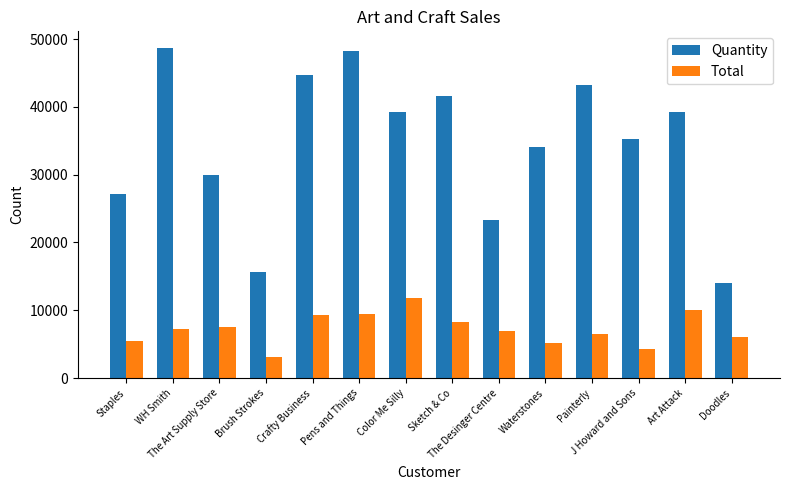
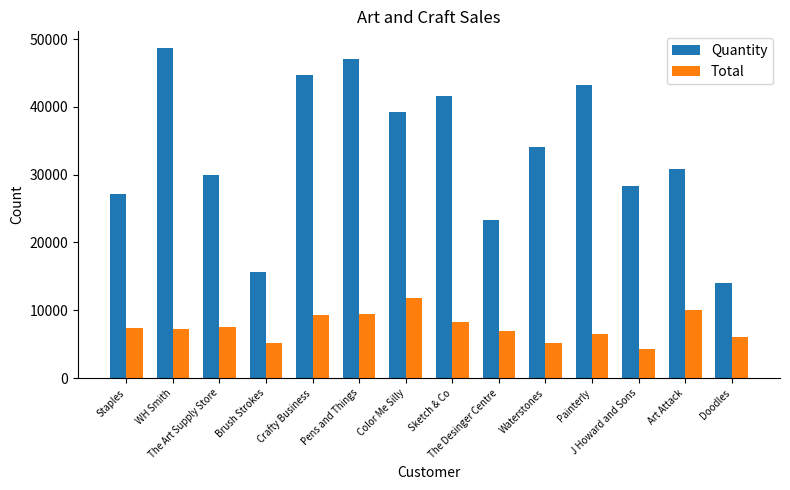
  {
    "Quantity": {
      "Staples": 27000,
      "WH Smith": 49000,
      "The Art Supply Store": 30000,
      "Brush Strokes": 16000,
      "Crafty Business": 45000,
-     "Pens and Things": 48000,
+     "Pens and Things": 47000,
      "Color Me Silly": 39000,
      "Sketch & Co": 42000,
      "The Desinger Centre": 23000,
      "Waterstones": 34000,
      "Painterly": 43000,
-     "J Howard and Sons": 35000,
-     "Art Attack": 39000,
+     "J Howard and Sons": 28000,
+     "Art Attack": 31000,
      "Doodles": 14000
    },
    "Total": {
-     "Staples": 5000,
+     "Staples": 7000,
      "WH Smith": 7000,
      "The Art Supply Store": 7000,
-     "Brush Strokes": 3000,
+     "Brush Strokes": 5000,
      "Crafty Business": 9000,
      "Pens and Things": 9000,
      "Color Me Silly": 12000,
      "Sketch & Co": 8000,
      "The Desinger Centre": 7000,
      "Waterstones": 5000,
      "Painterly": 6000,
      "J Howard and Sons": 4000,
      "Art Attack": 10000,
      "Doodles": 6000
    }
  }
